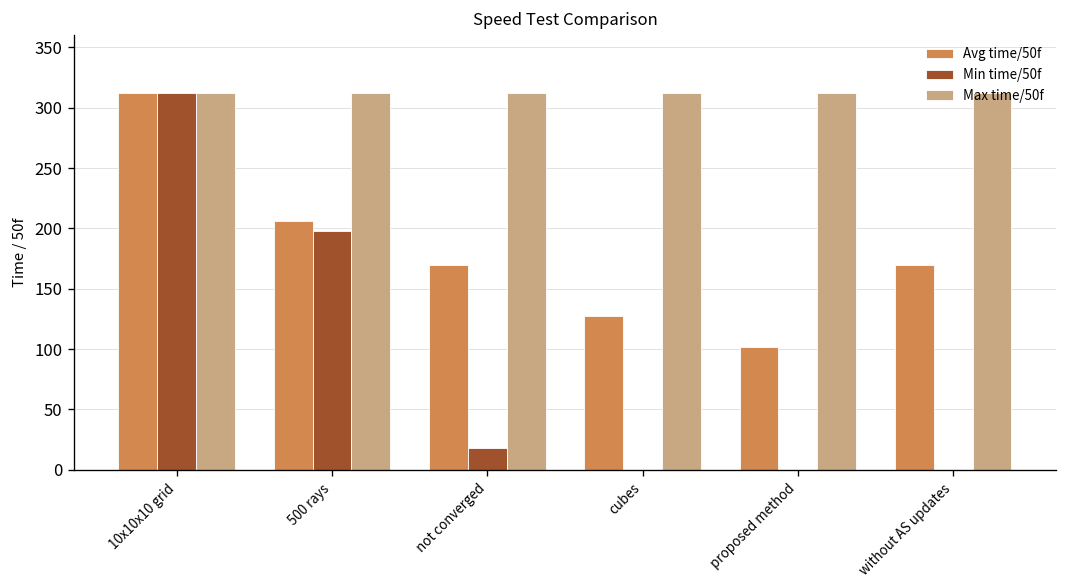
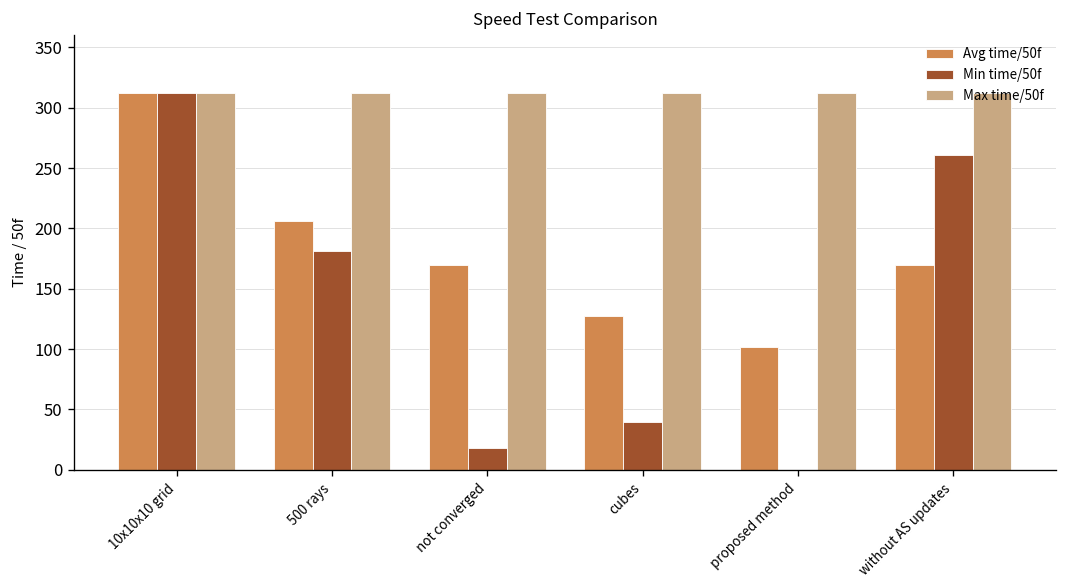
  {
    "Avg time/50f": {
      "10x10x10 grid": 312,
      "500 rays": 206,
      "not converged": 170,
      "cubes": 128,
      "proposed method": 102,
      "without AS updates": 170
    },
    "Min time/50f": {
      "10x10x10 grid": 312,
-     "500 rays": 198,
+     "500 rays": 181,
      "not converged": 18,
-     "cubes": 0,
+     "cubes": 40,
      "proposed method": 0,
-     "without AS updates": 0
+     "without AS updates": 261
    },
    "Max time/50f": {
      "10x10x10 grid": 312,
      "500 rays": 312,
      "not converged": 312,
      "cubes": 312,
      "proposed method": 312,
      "without AS updates": 312
    }
  }
